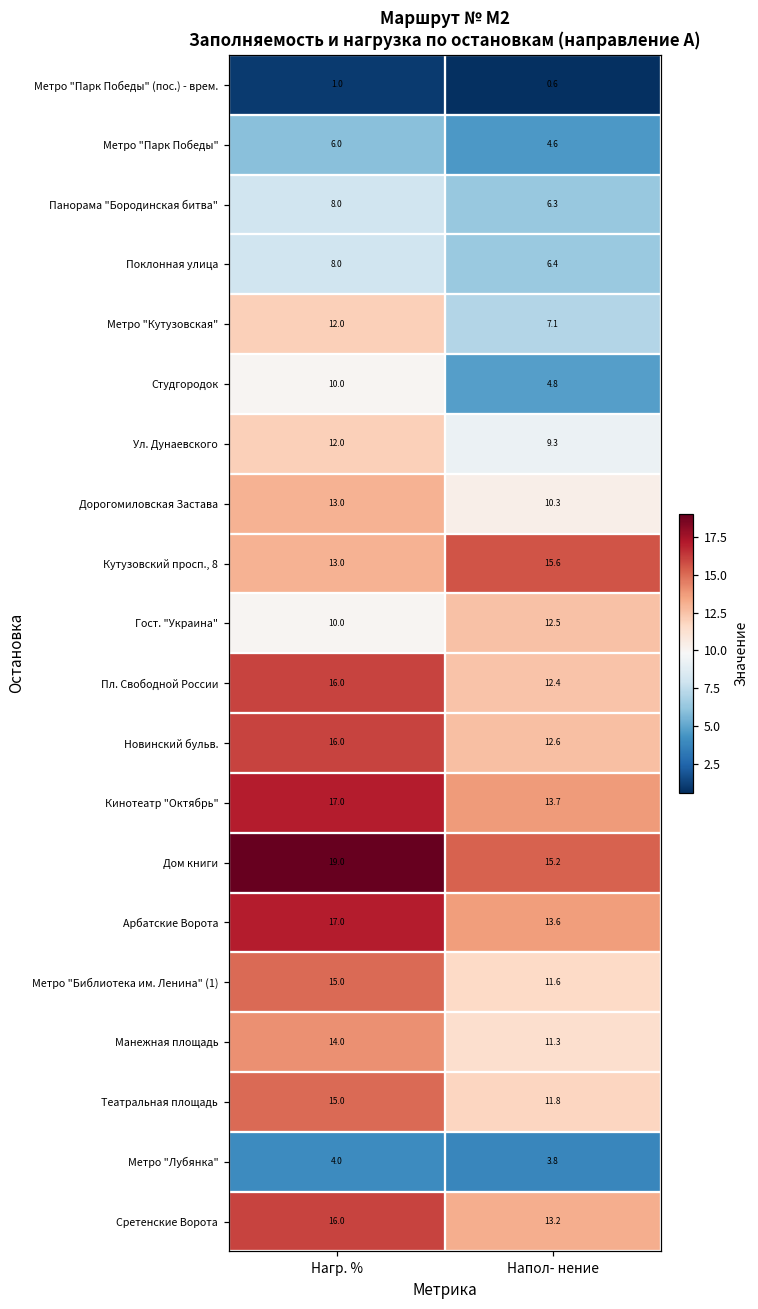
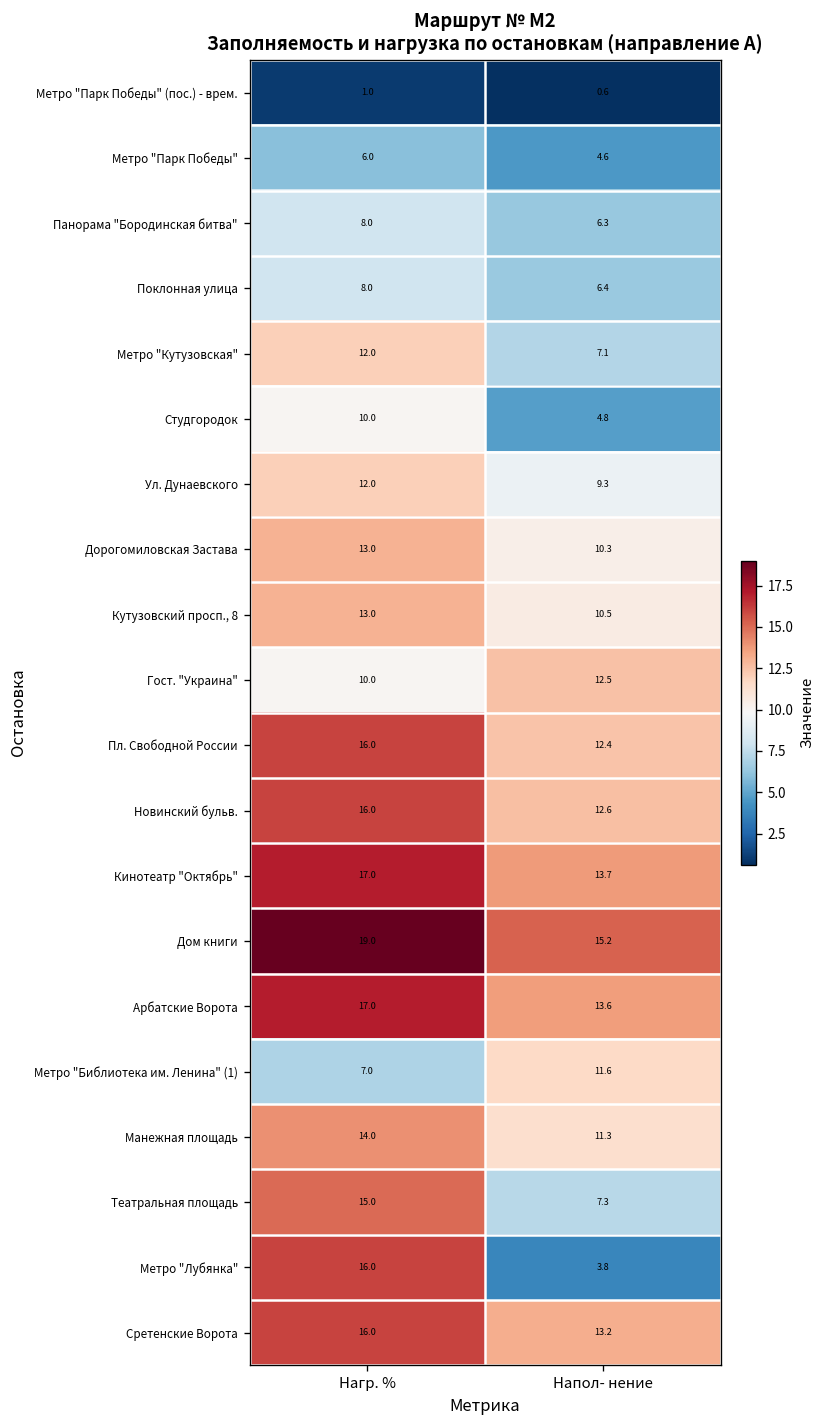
  {
    "Метро \"Парк Победы\" (пос.) - врем.": {
      "Нагр. %": 1.0,
      "Напол- нение": 0.6
    },
    "Метро \"Парк Победы\"": {
      "Нагр. %": 6.0,
      "Напол- нение": 4.6
    },
    "Панорама \"Бородинская битва\"": {
      "Нагр. %": 8.0,
      "Напол- нение": 6.3
    },
    "Поклонная улица": {
      "Нагр. %": 8.0,
      "Напол- нение": 6.4
    },
    "Метро \"Кутузовская\"": {
      "Нагр. %": 12.0,
      "Напол- нение": 7.1
    },
    "Студгородок": {
      "Нагр. %": 10.0,
      "Напол- нение": 4.8
    },
    "Ул. Дунаевского": {
      "Нагр. %": 12.0,
      "Напол- нение": 9.3
    },
    "Дорогомиловская Застава": {
      "Нагр. %": 13.0,
      "Напол- нение": 10.3
    },
    "Кутузовский просп., 8": {
      "Нагр. %": 13.0,
-     "Напол- нение": 15.6
+     "Напол- нение": 10.5
    },
    "Гост. \"Украина\"": {
      "Нагр. %": 10.0,
      "Напол- нение": 12.5
    },
    "Пл. Свободной России": {
      "Нагр. %": 16.0,
      "Напол- нение": 12.4
    },
    "Новинский бульв.": {
      "Нагр. %": 16.0,
      "Напол- нение": 12.6
    },
    "Кинотеатр \"Октябрь\"": {
      "Нагр. %": 17.0,
      "Напол- нение": 13.7
    },
    "Дом книги": {
      "Нагр. %": 19.0,
      "Напол- нение": 15.2
    },
    "Арбатские Ворота": {
      "Нагр. %": 17.0,
      "Напол- нение": 13.6
    },
    "Метро \"Библиотека им. Ленина\" (1)": {
-     "Нагр. %": 15.0,
+     "Нагр. %": 7.0,
      "Напол- нение": 11.6
    },
    "Манежная площадь": {
      "Нагр. %": 14.0,
      "Напол- нение": 11.3
    },
    "Театральная площадь": {
      "Нагр. %": 15.0,
-     "Напол- нение": 11.8
+     "Напол- нение": 7.3
    },
    "Метро \"Лубянка\"": {
-     "Нагр. %": 4.0,
+     "Нагр. %": 16.0,
      "Напол- нение": 3.8
    },
    "Сретенские Ворота": {
      "Нагр. %": 16.0,
      "Напол- нение": 13.2
    }
  }
